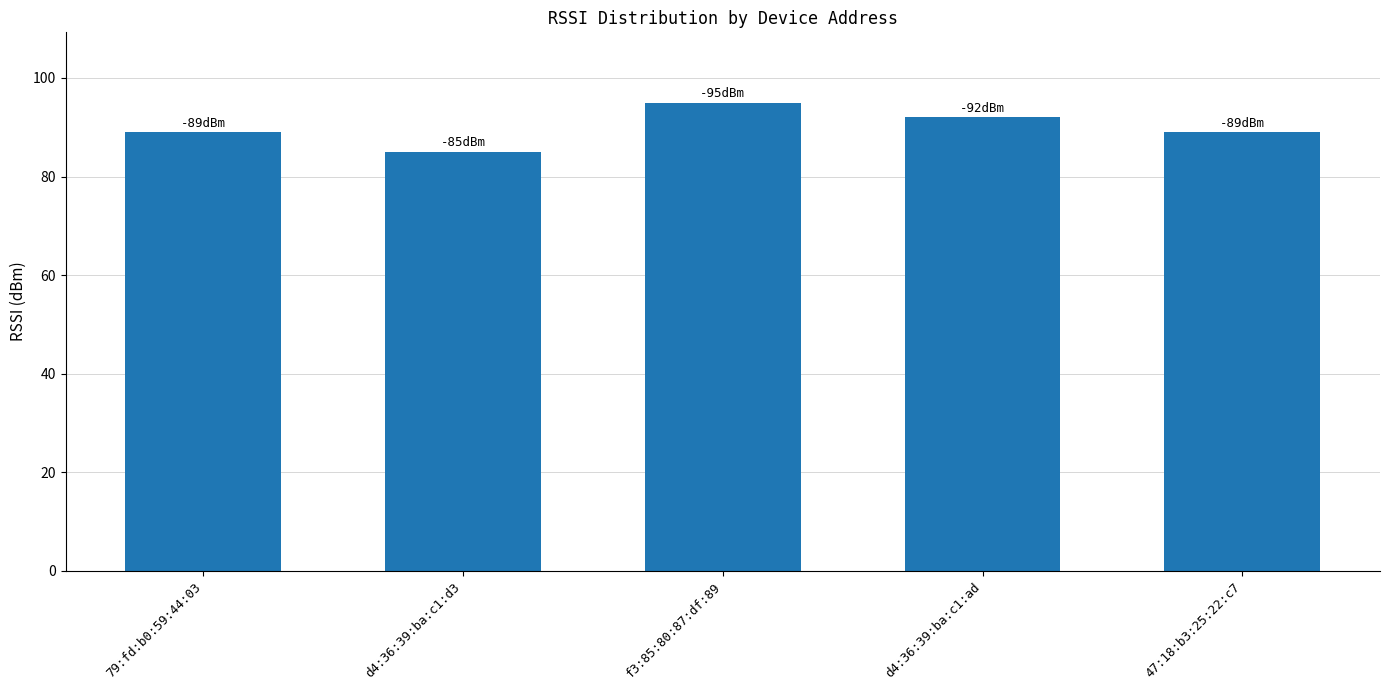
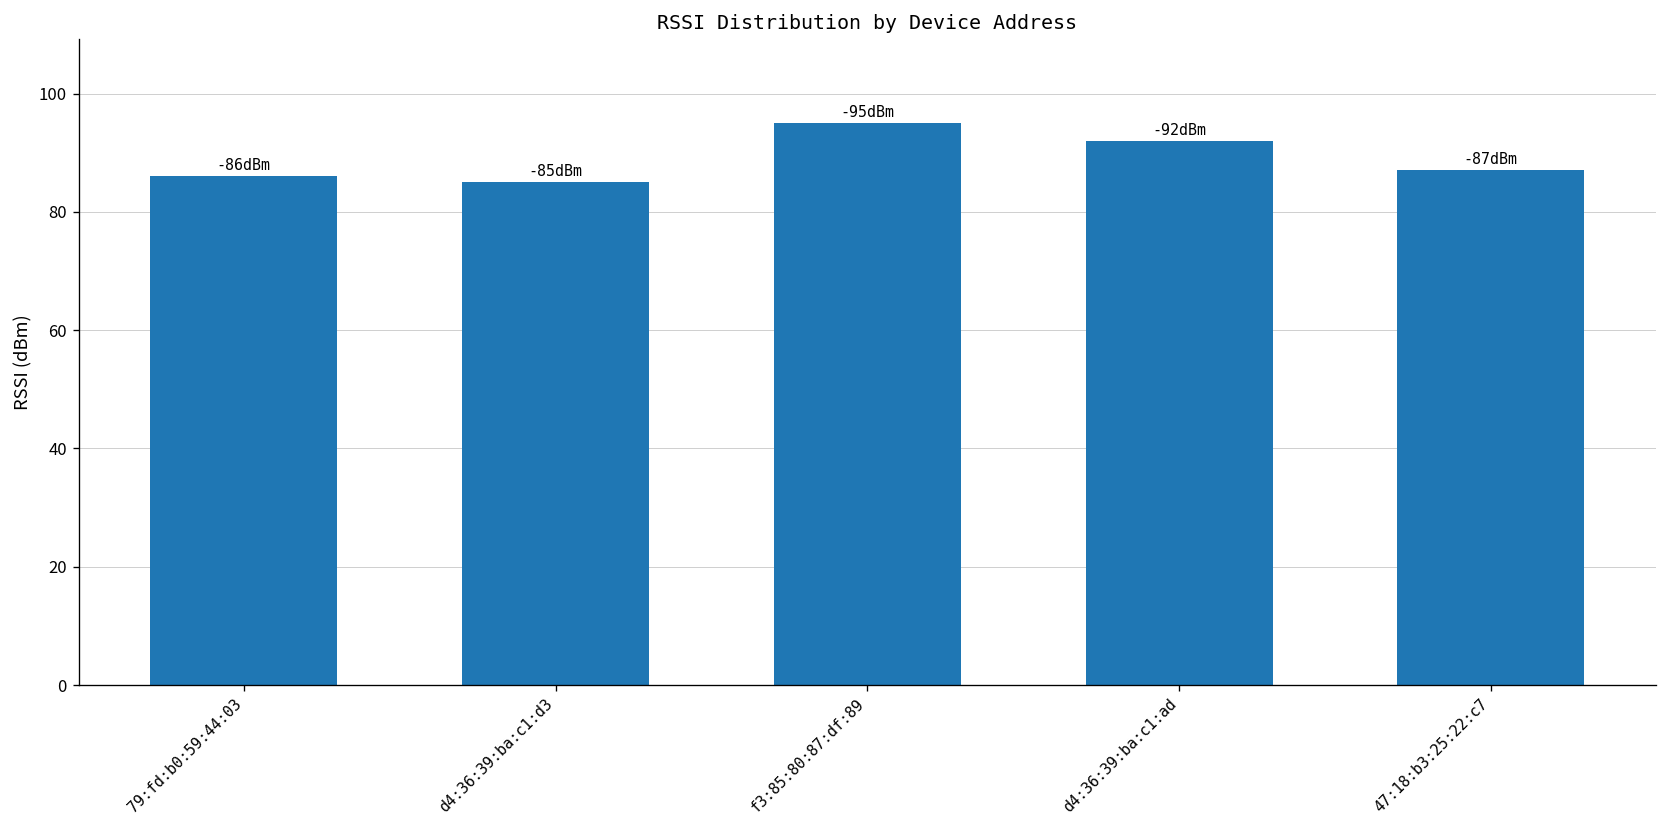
  {
-   "79:fd:b0:59:44:03": -89,
-   "47:18:b3:25:22:c7": -89
+   "79:fd:b0:59:44:03": -86,
+   "47:18:b3:25:22:c7": -87
  }
